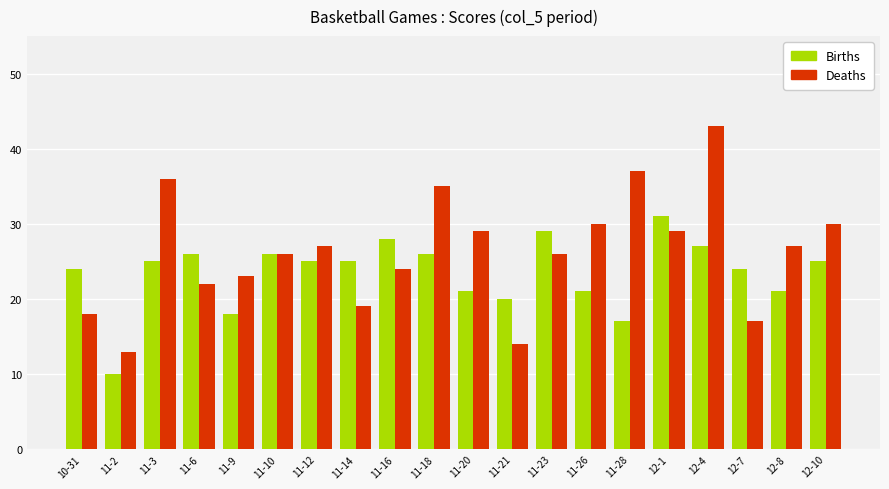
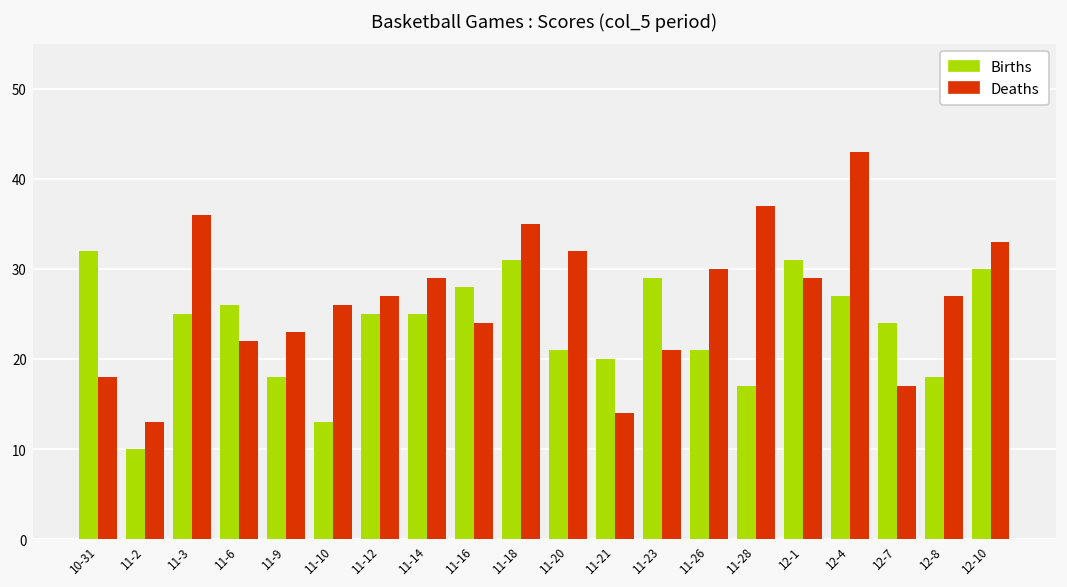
  {
    "Births": {
-     "10-31": 24,
+     "10-31": 32,
      "11-2": 10,
      "11-3": 25,
      "11-6": 26,
      "11-9": 18,
-     "11-10": 26,
+     "11-10": 13,
      "11-12": 25,
      "11-14": 25,
      "11-16": 28,
-     "11-18": 26,
+     "11-18": 31,
      "11-20": 21,
      "11-21": 20,
      "11-23": 29,
      "11-26": 21,
      "11-28": 17,
      "12-1": 31,
      "12-4": 27,
      "12-7": 24,
-     "12-8": 21,
-     "12-10": 25
+     "12-8": 18,
+     "12-10": 30
    },
    "Deaths": {
      "10-31": 18,
      "11-2": 13,
      "11-3": 36,
      "11-6": 22,
      "11-9": 23,
      "11-10": 26,
      "11-12": 27,
-     "11-14": 19,
+     "11-14": 29,
      "11-16": 24,
      "11-18": 35,
-     "11-20": 29,
+     "11-20": 32,
      "11-21": 14,
-     "11-23": 26,
+     "11-23": 21,
      "11-26": 30,
      "11-28": 37,
      "12-1": 29,
      "12-4": 43,
      "12-7": 17,
      "12-8": 27,
-     "12-10": 30
+     "12-10": 33
    }
  }
